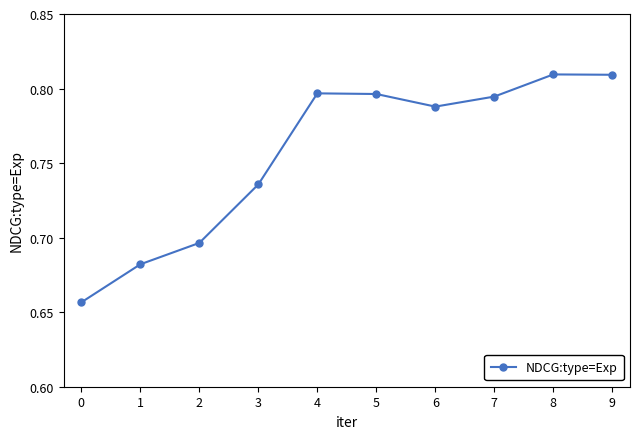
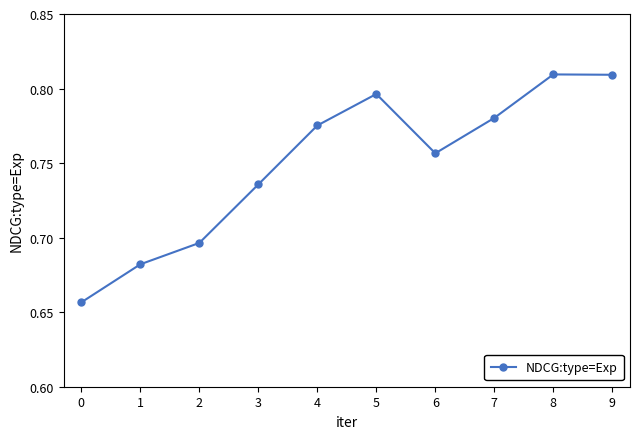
  {
    "0": 0.657,
    "1": 0.682,
    "2": 0.696,
    "3": 0.736,
-   "4": 0.797,
+   "4": 0.775,
    "5": 0.796,
-   "6": 0.788,
-   "7": 0.795,
+   "6": 0.757,
+   "7": 0.780,
    "8": 0.809,
    "9": 0.809
  }
